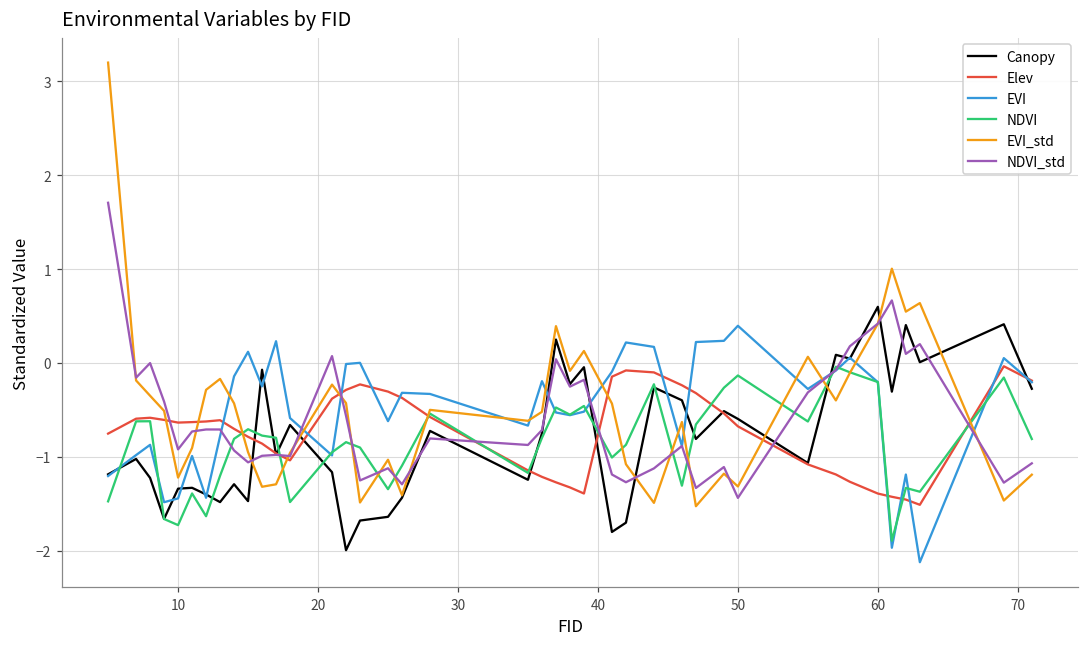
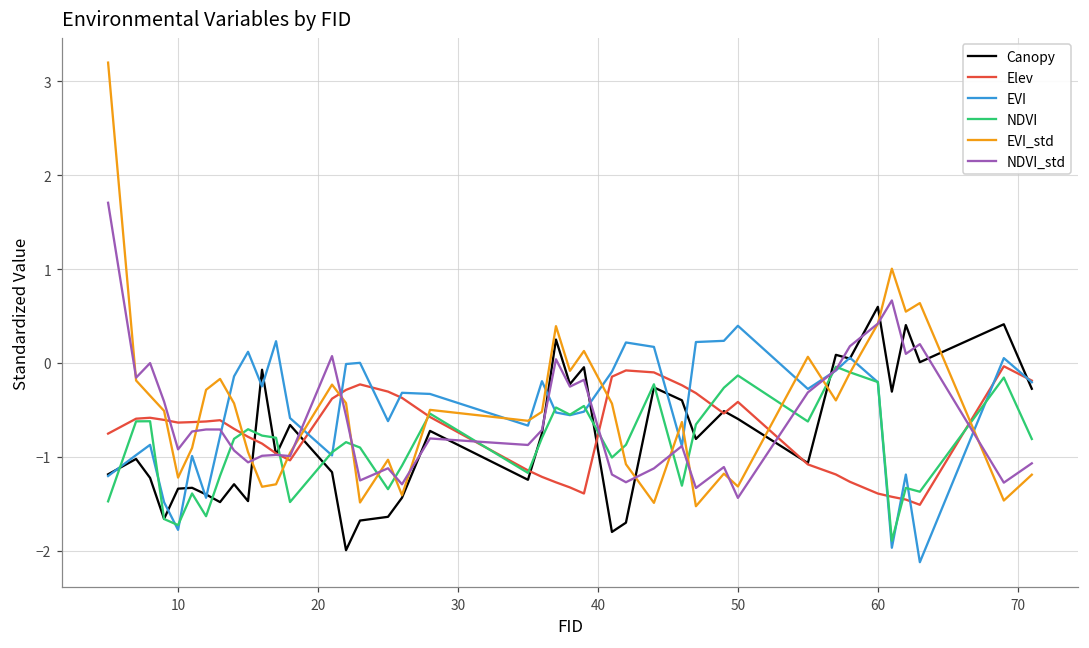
  {
    "Canopy": {
      "10": -1.3,
      "50": -0.6,
      "60": 0.6
    },
    "Elev": {
      "10": -0.6,
-     "50": -0.7,
+     "50": -0.4,
      "60": -1.4
    },
    "EVI": {
-     "10": -1.4,
+     "10": -1.8,
      "50": 0.4
    },
    "NDVI": {
      "10": -1.7,
      "50": -0.1
    },
    "EVI_std": {
      "10": -1.2,
      "50": -1.3
    },
    "NDVI_std": {
      "10": -0.9,
      "50": -1.4
    }
  }
